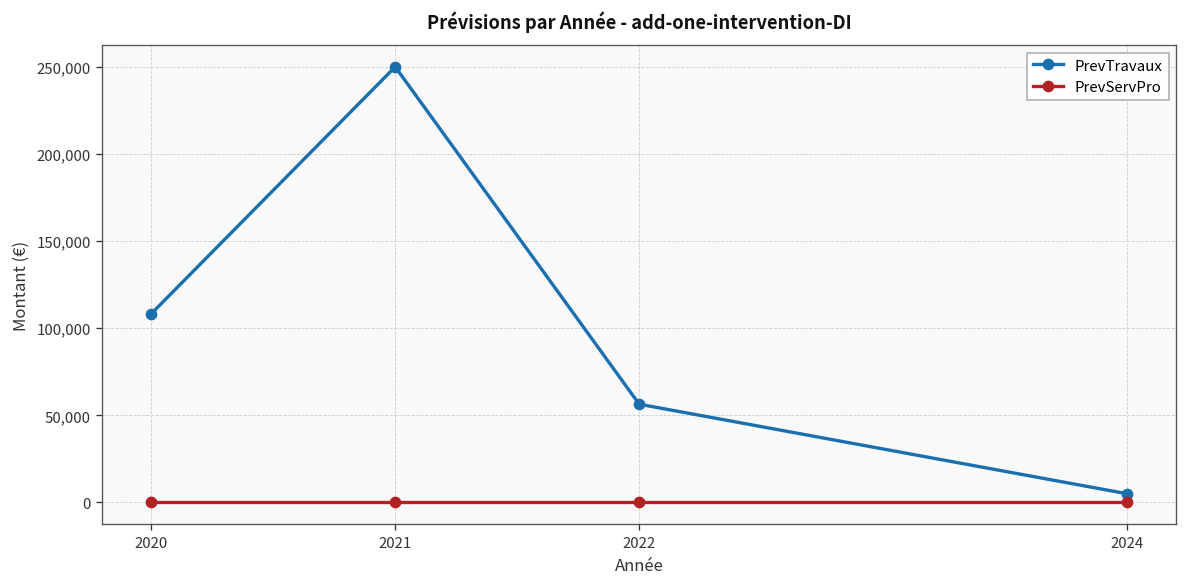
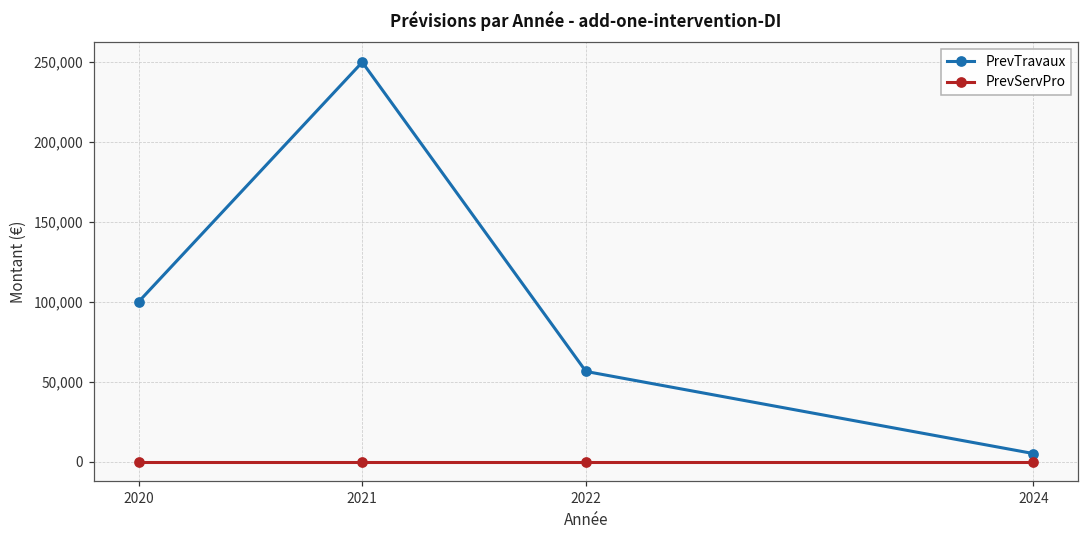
  {
    "PrevTravaux": {
-     "2020": "108,000",
+     "2020": "100,000",
      "2021": "250,000",
      "2022": "56,000",
      "2024": "5,000"
    },
    "PrevServPro": {
      "2020": "0",
      "2021": "0",
      "2022": "0",
      "2024": "0"
    }
  }
